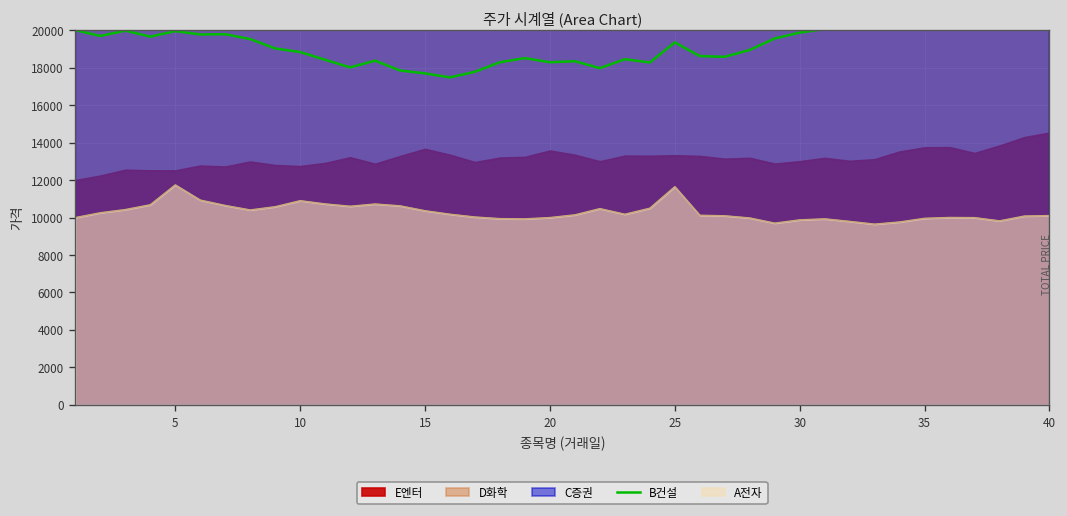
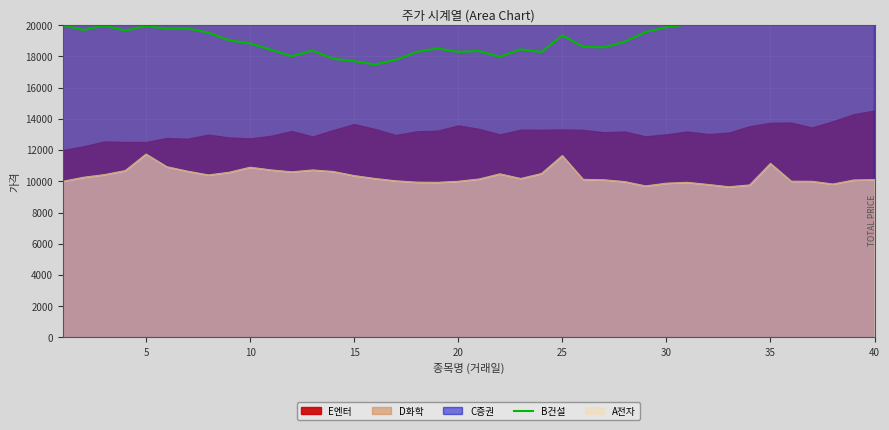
  {
    "E엔터": {
      "5": 12500,
      "10": 12700,
      "15": 13700,
      "20": 13600,
      "25": 13300,
      "30": 13000,
      "35": 13700,
      "40": 14500
    },
    "B건설": {
      "5": 19900,
      "10": 18800,
      "15": 17700,
      "20": 18300,
      "25": 19300,
      "30": 19900
    },
    "A전자": {
      "5": 11700,
      "10": 10900,
      "15": 10400,
      "20": 10000,
      "25": 11600,
      "30": 9900,
-     "35": 10000,
+     "35": 11100,
      "40": 10100
    }
  }
